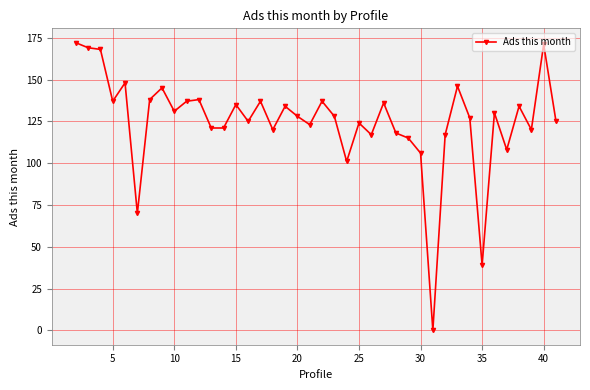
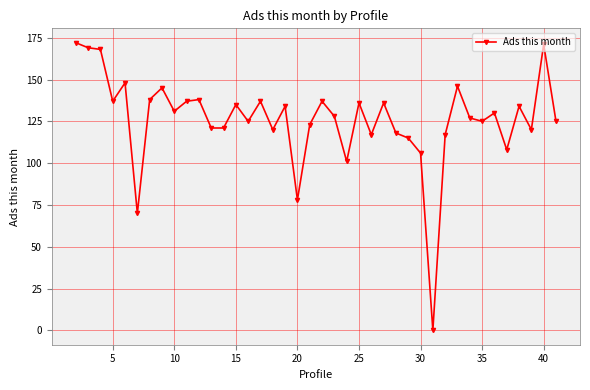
  {
    "5": 137,
    "10": 131,
    "15": 135,
-   "20": 128,
-   "25": 124,
+   "20": 78,
+   "25": 136,
    "30": 106,
-   "35": 39
+   "35": 125
  }
